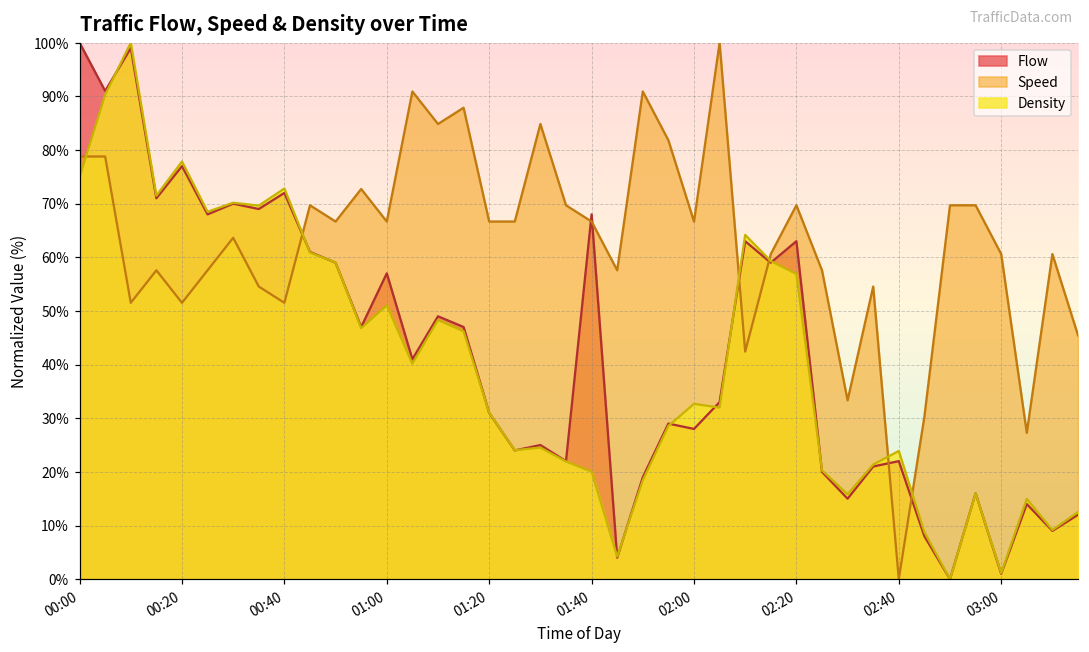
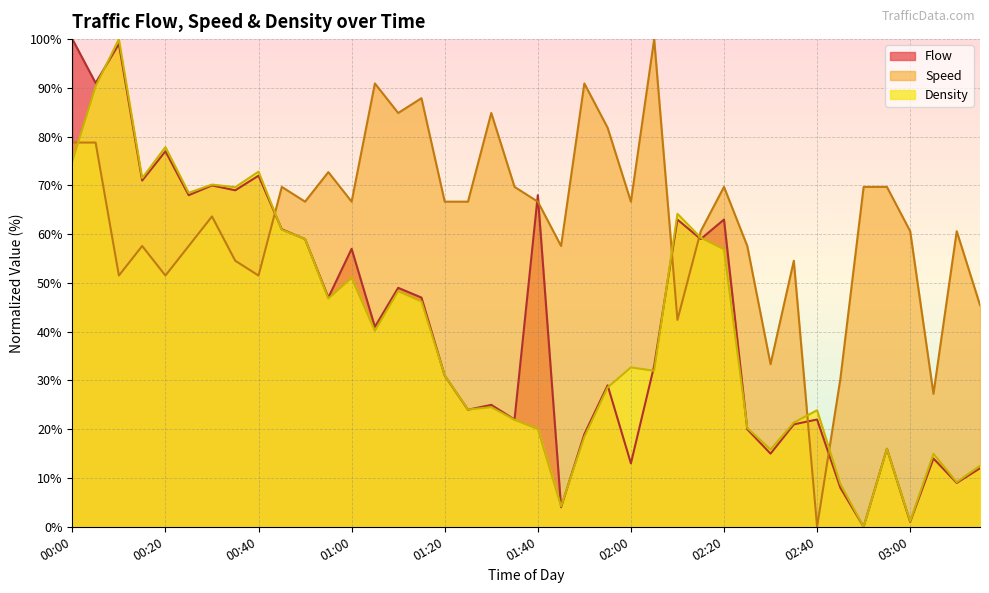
  {
    "Flow": {
      "00:00": "100%",
      "00:20": "77%",
      "00:40": "72%",
      "01:00": "57%",
      "01:40": "68%",
-     "02:00": "28%",
+     "02:00": "13%",
      "02:20": "63%",
      "02:40": "22%"
    },
    "Speed": {
      "00:00": "79%",
      "00:20": "52%",
      "00:40": "52%",
      "01:00": "67%",
      "01:20": "67%",
      "01:40": "67%",
      "02:00": "67%",
      "02:20": "70%",
      "02:40": "0%",
      "03:00": "61%"
    },
    "Density": {
      "00:00": "75%",
      "00:20": "78%",
      "00:40": "73%",
      "01:00": "51%",
      "01:40": "20%",
      "02:00": "33%",
      "02:20": "57%",
      "02:40": "24%"
    }
  }
